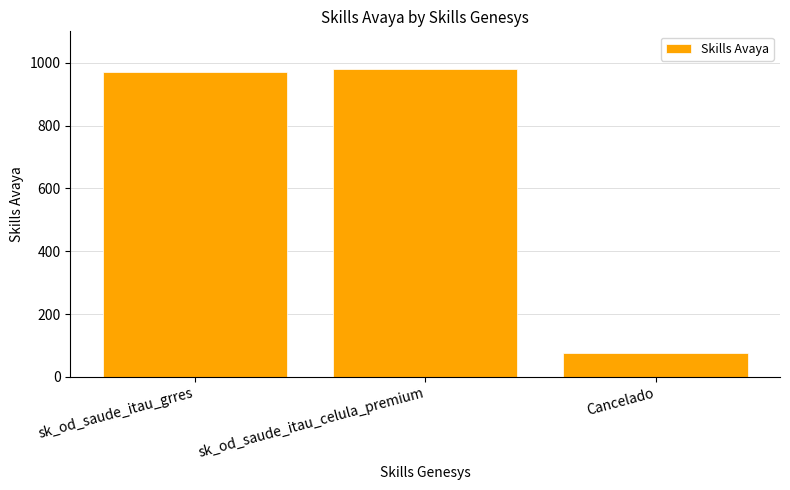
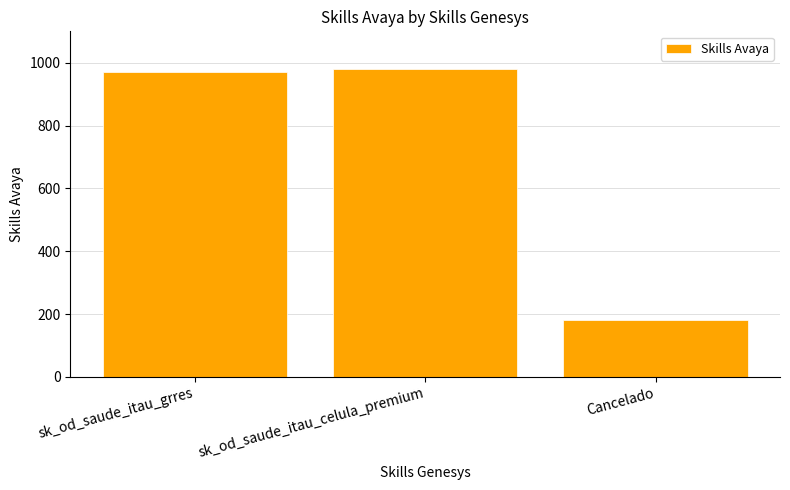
  {
    "sk_od_saude_itau_grres": 970,
    "sk_od_saude_itau_celula_premium": 980,
-   "Cancelado": 80
+   "Cancelado": 180
  }
